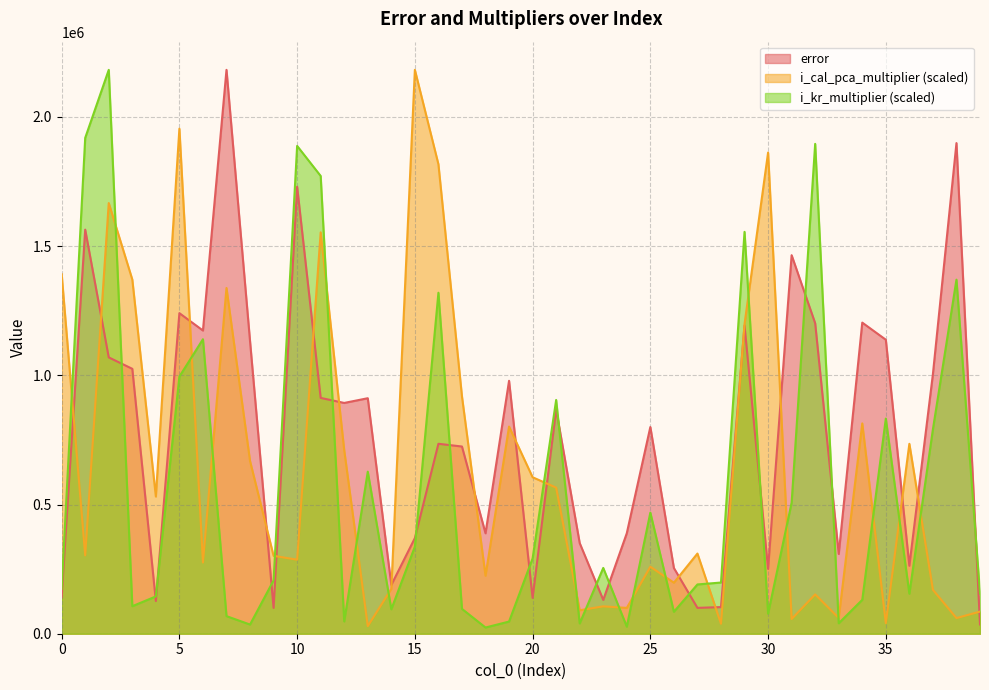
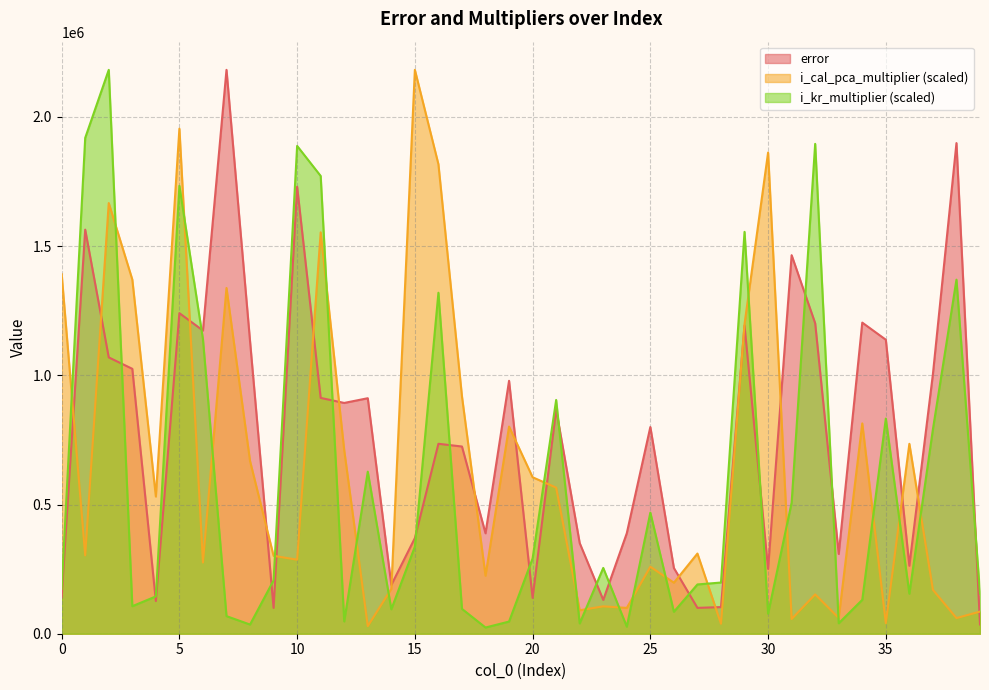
  {
    "error": {
      "0": 140000,
      "5": 1240000,
      "10": 1730000,
      "15": 370000,
      "20": 140000,
      "25": 800000,
      "30": 250000,
      "35": 1140000
    },
    "i_cal_pca_multiplier (scaled)": {
      "0": 1390000,
      "5": 1950000,
      "10": 290000,
      "15": 2180000,
      "20": 610000,
      "25": 260000,
      "30": 1860000,
      "35": 40000
    },
    "i_kr_multiplier (scaled)": {
      "0": 170000,
-     "5": 1000000,
+     "5": 1730000,
      "10": 1890000,
      "15": 340000,
      "20": 290000,
      "25": 470000,
      "30": 80000,
      "35": 830000
    }
  }
